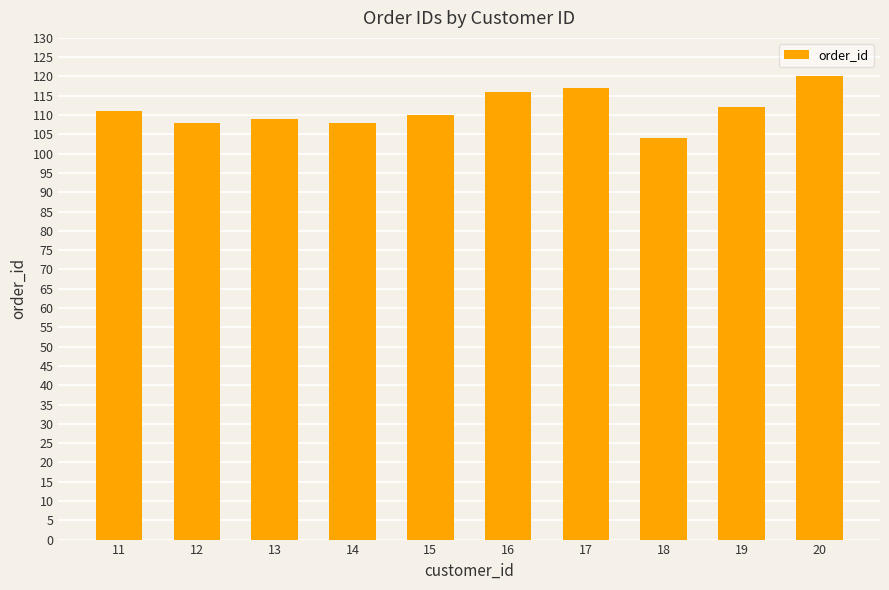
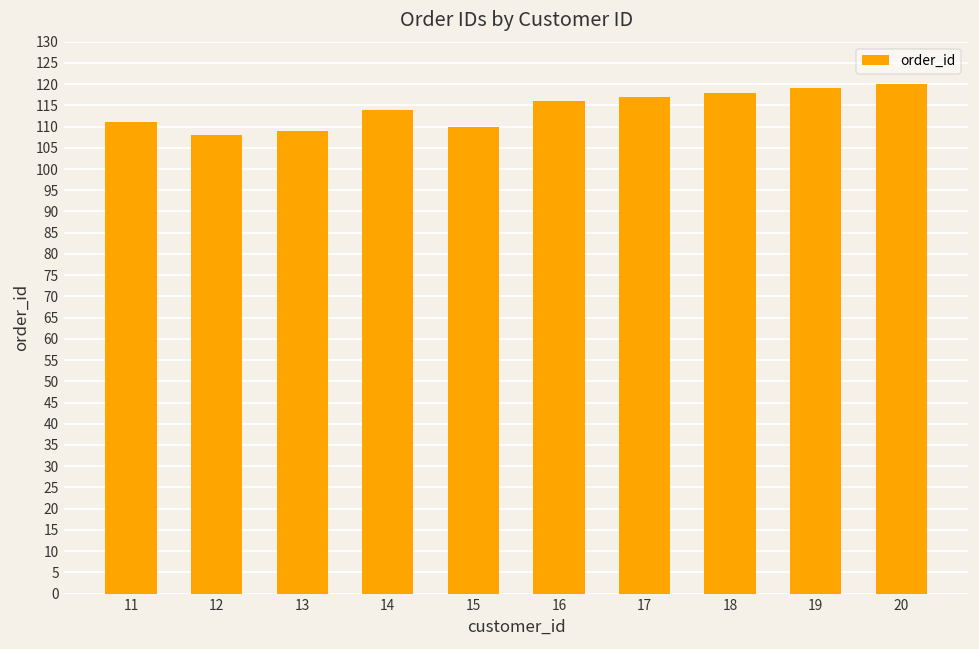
  {
    "11": 111,
    "12": 108,
    "13": 109,
-   "14": 108,
+   "14": 114,
    "15": 110,
    "16": 116,
    "17": 117,
-   "18": 104,
-   "19": 112,
+   "18": 118,
+   "19": 119,
    "20": 120
  }
